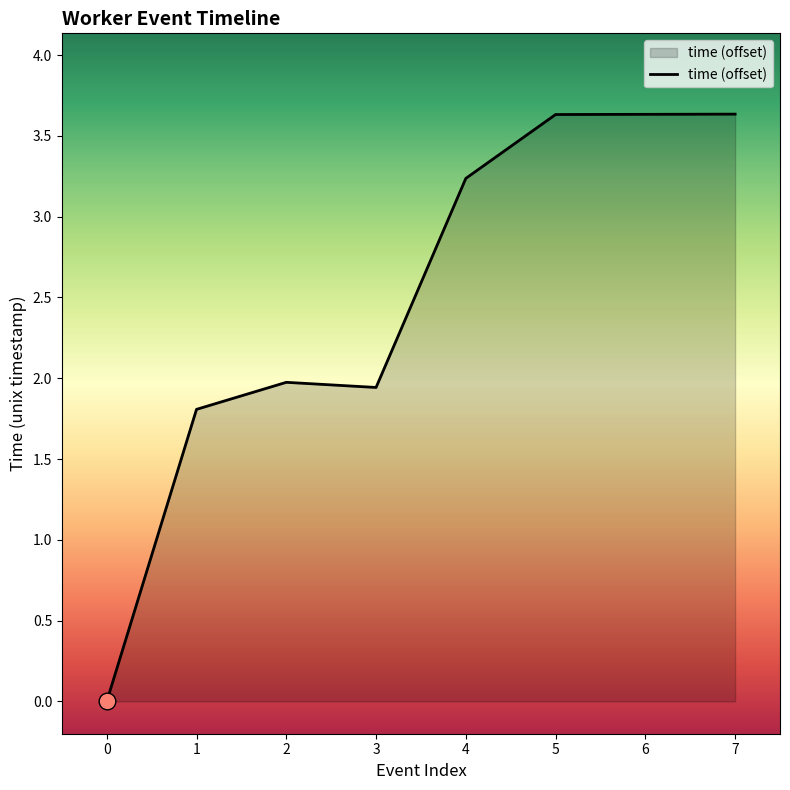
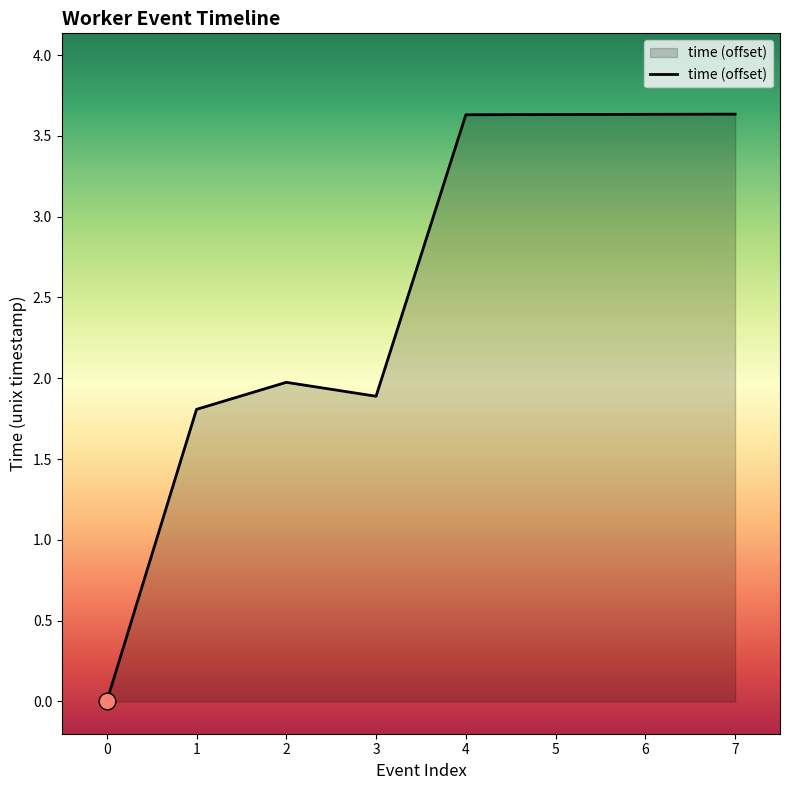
  {
    "time (offset)": {
      "1": 1.81,
      "2": 1.97,
-     "3": 1.94,
-     "4": 3.24,
+     "3": 1.89,
+     "4": 3.63,
      "5": 3.63,
      "6": 3.63,
      "7": 3.63
    }
  }
